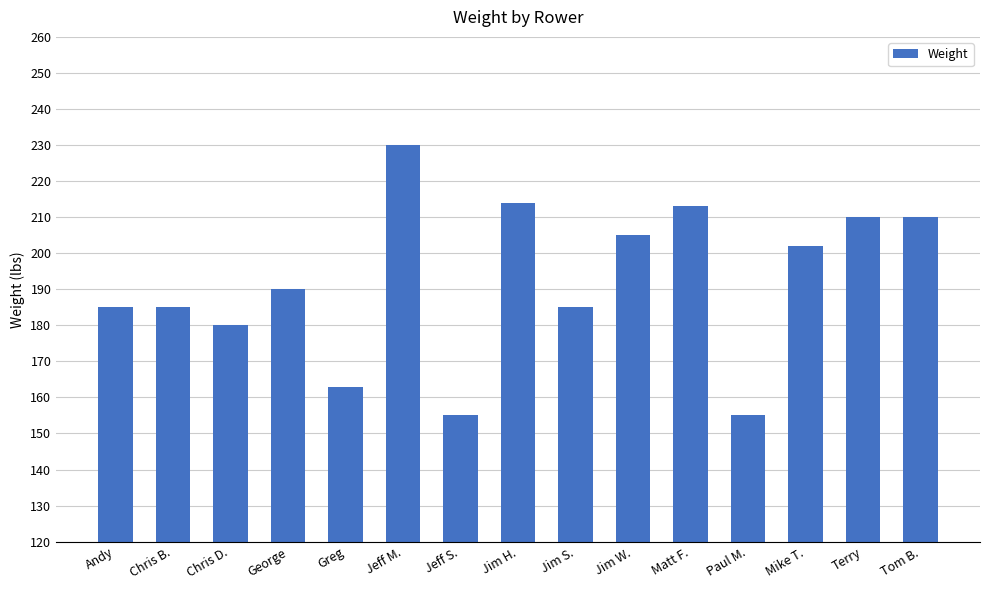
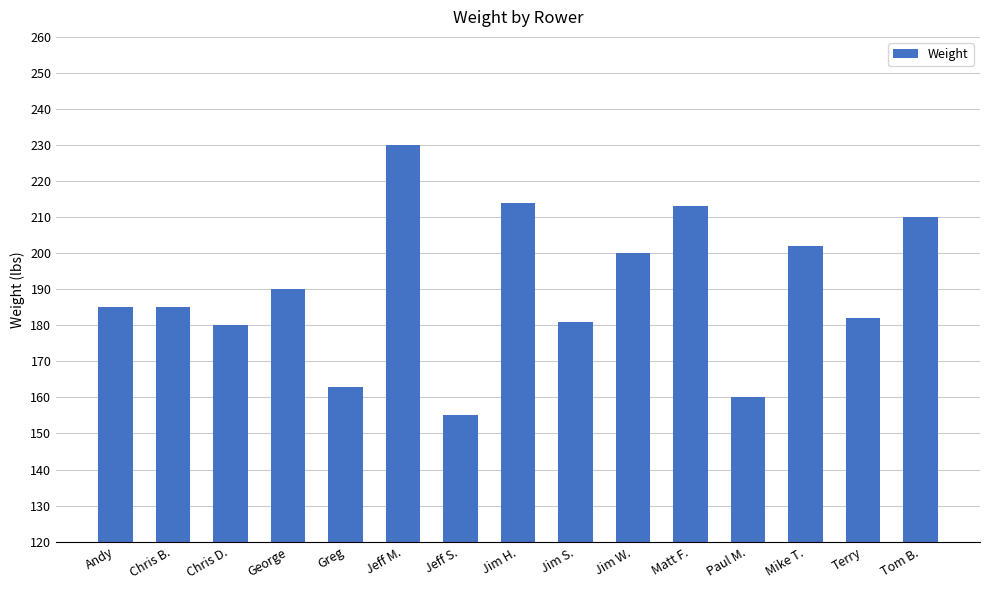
  {
    "Andy": 185,
    "Chris B.": 185,
    "Chris D.": 180,
    "George": 190,
    "Greg": 163,
    "Jeff M.": 230,
    "Jeff S.": 155,
    "Jim H.": 214,
-   "Jim S.": 185,
-   "Jim W.": 205,
+   "Jim S.": 181,
+   "Jim W.": 200,
    "Matt F.": 213,
-   "Paul M.": 155,
+   "Paul M.": 160,
    "Mike T.": 202,
-   "Terry": 210,
+   "Terry": 182,
    "Tom B.": 210
  }
